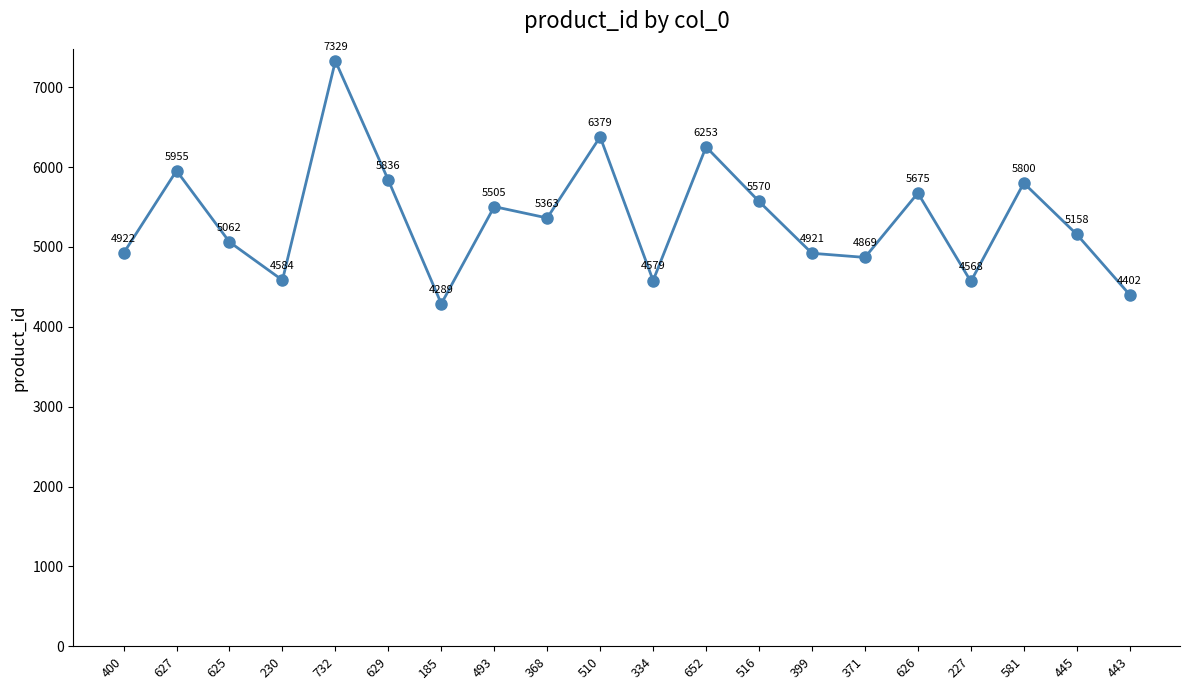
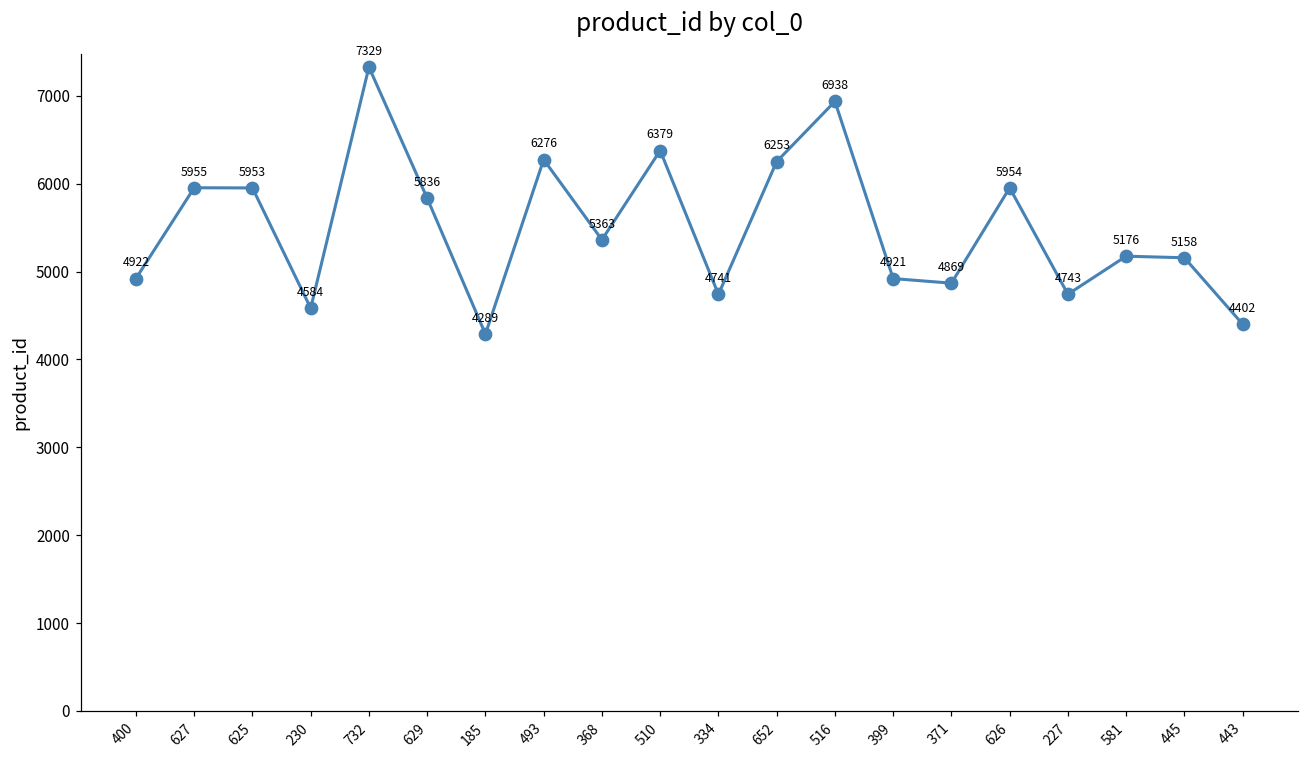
  {
    "400": 4922,
    "627": 5955,
-   "625": 5062,
+   "625": 5953,
    "230": 4584,
    "732": 7329,
    "629": 5836,
    "185": 4289,
-   "493": 5505,
+   "493": 6276,
    "368": 5363,
    "510": 6379,
-   "334": 4579,
+   "334": 4741,
    "652": 6253,
-   "516": 5570,
+   "516": 6938,
    "399": 4921,
    "371": 4869,
-   "626": 5675,
-   "227": 4568,
-   "581": 5800,
+   "626": 5954,
+   "227": 4743,
+   "581": 5176,
    "445": 5158,
    "443": 4402
  }
